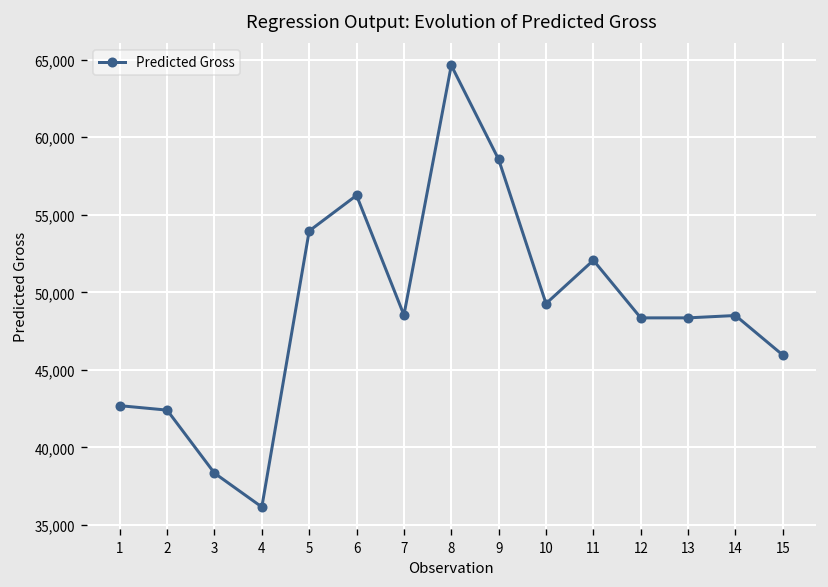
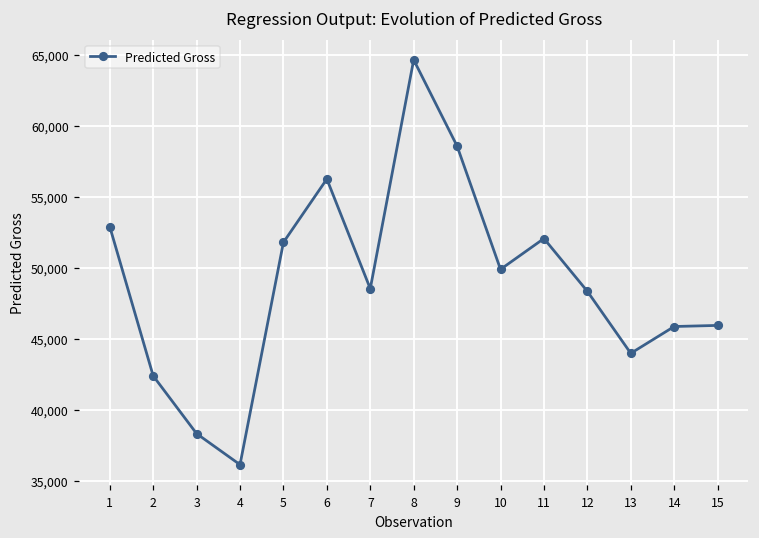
  {
-   "1": "42,700",
+   "1": "52,900",
    "2": "42,400",
    "3": "38,300",
    "4": "36,200",
-   "5": "54,000",
+   "5": "51,800",
    "6": "56,300",
    "7": "48,500",
    "8": "64,600",
    "9": "58,600",
-   "10": "49,300",
+   "10": "49,900",
    "11": "52,100",
    "12": "48,400",
-   "13": "48,400",
-   "14": "48,500",
+   "13": "44,000",
+   "14": "45,900",
    "15": "46,000"
  }
